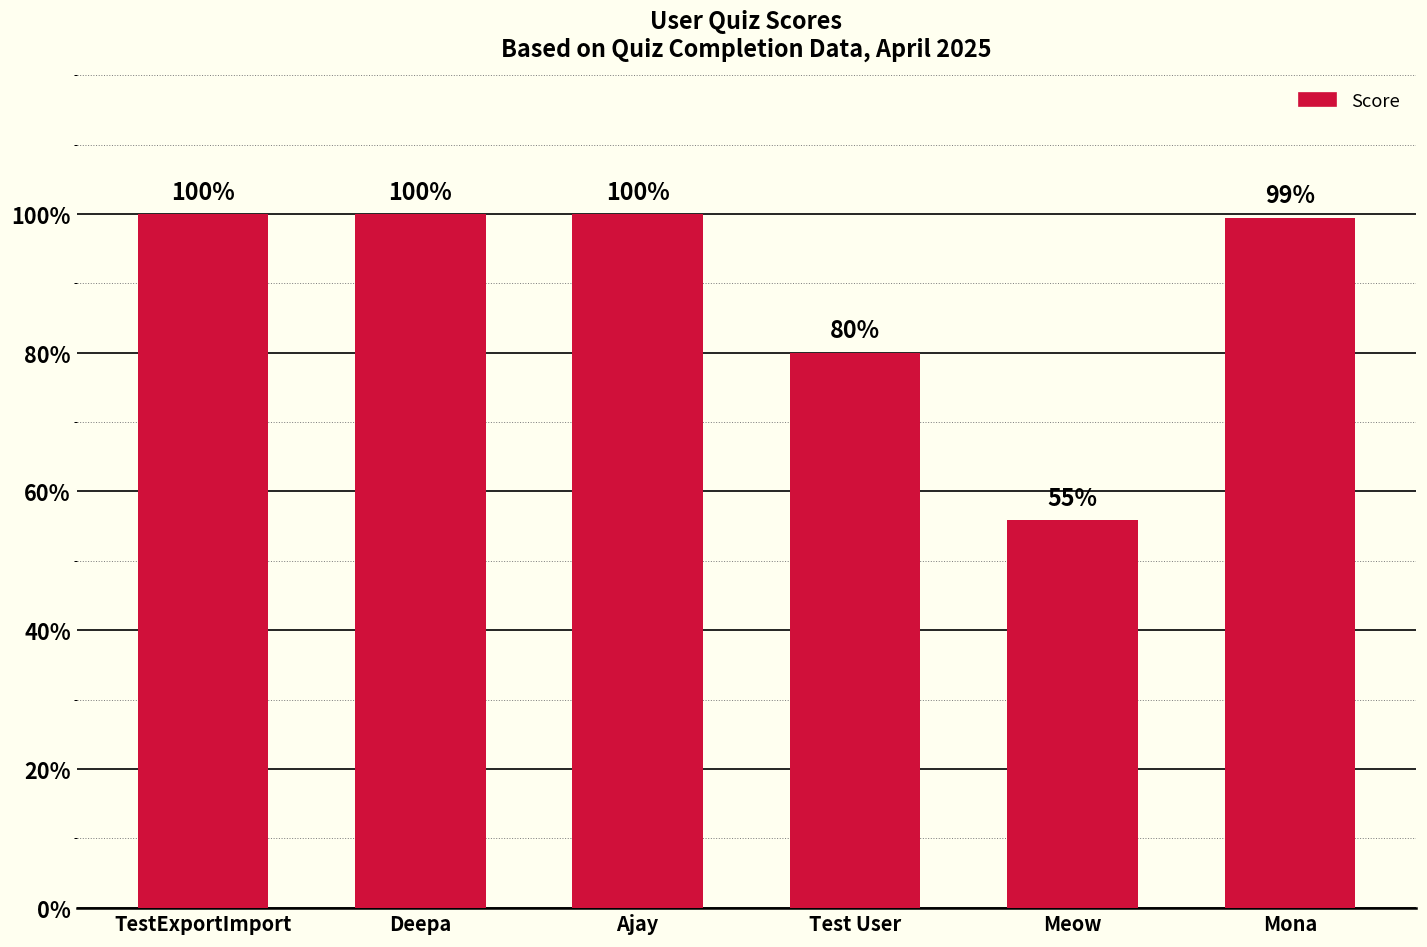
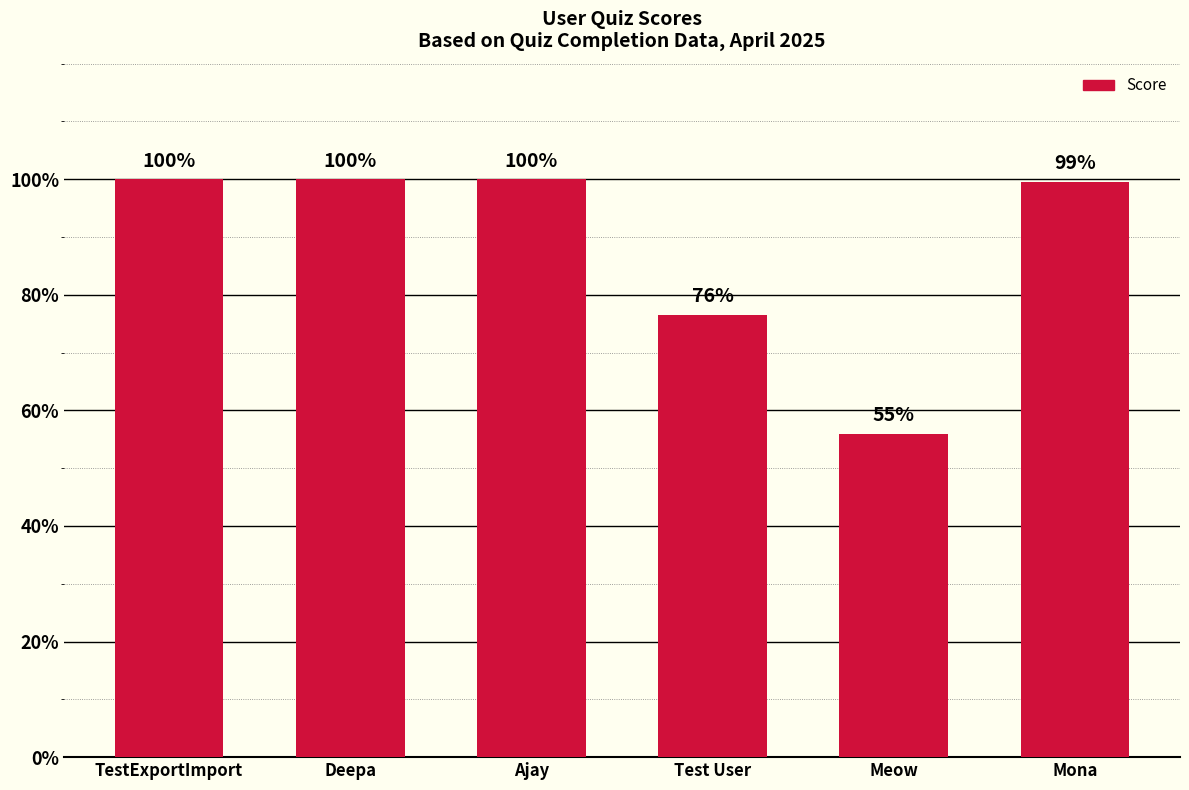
  {
    "TestExportImport": "100%",
    "Deepa": "100%",
    "Ajay": "100%",
-   "Test User": "80%",
+   "Test User": "76%",
    "Mona": "99%"
  }
